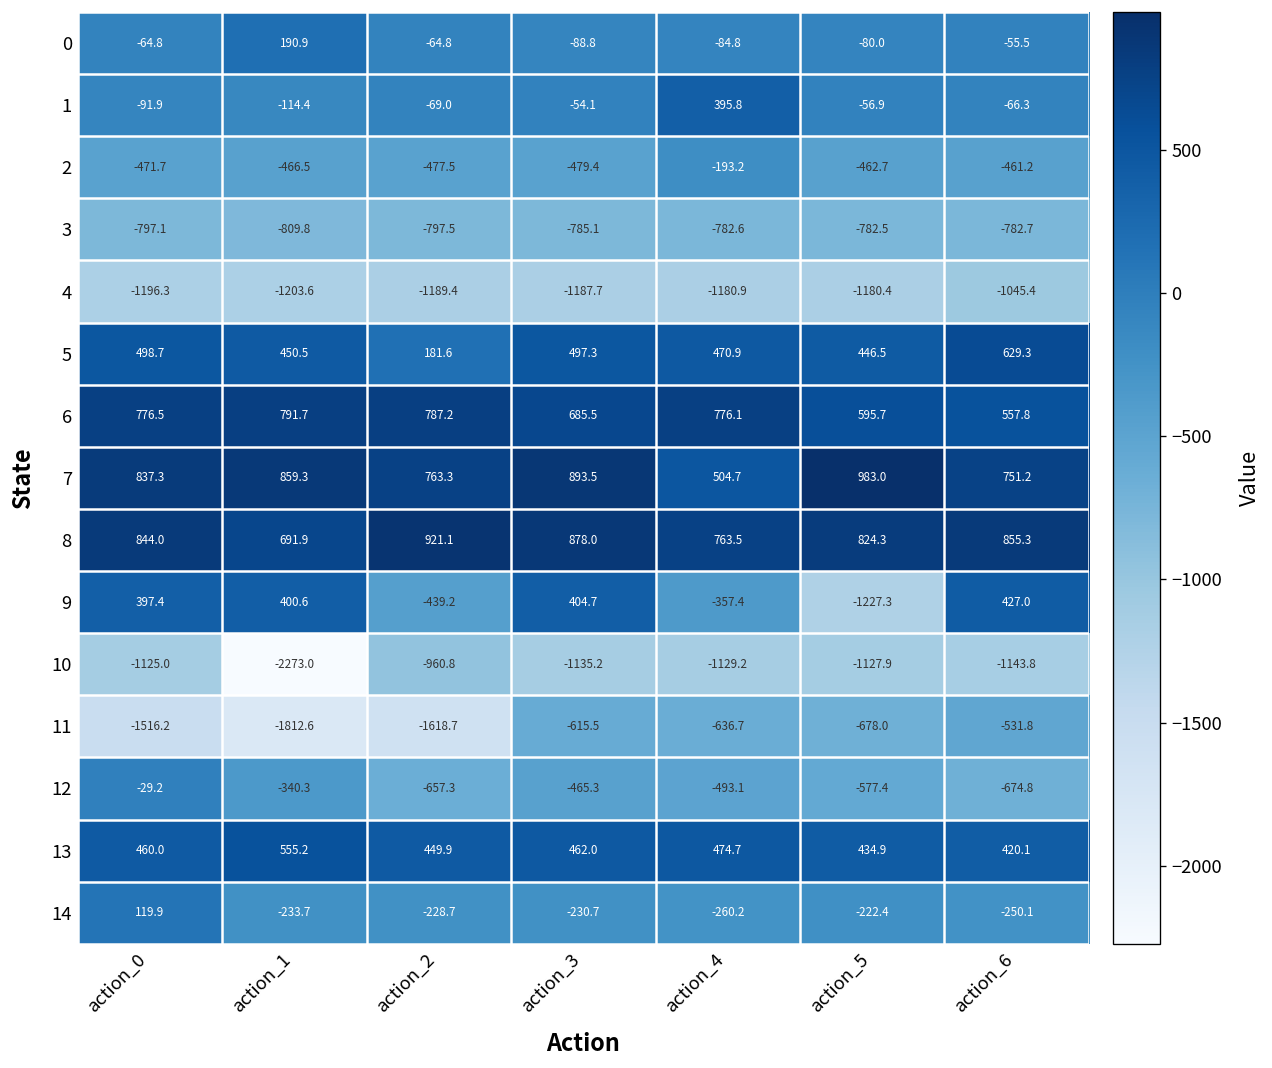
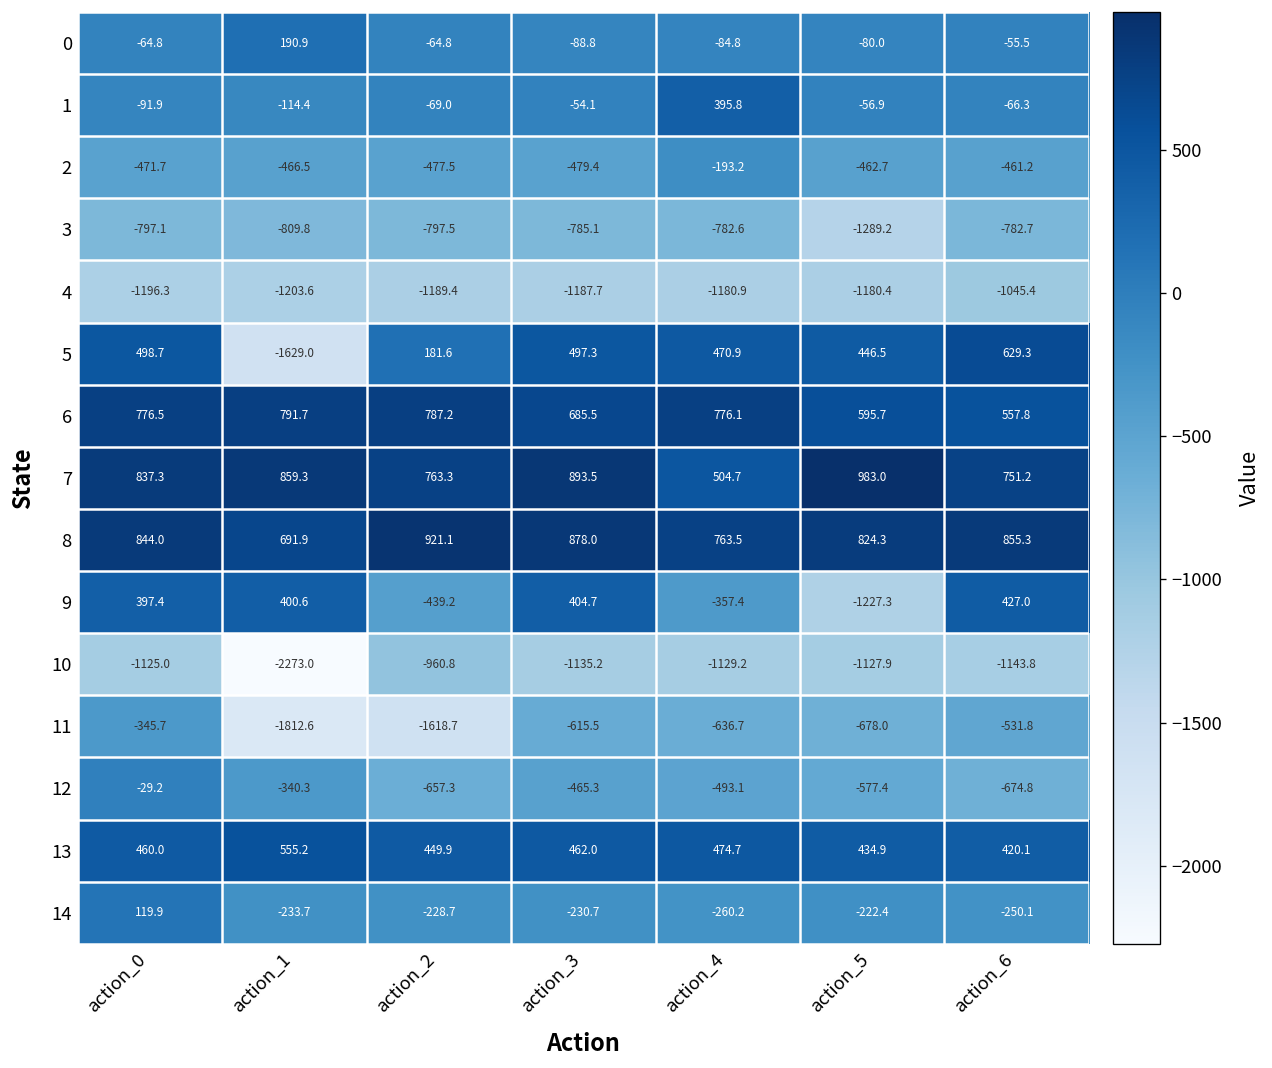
  {
    "0": {
      "action_0": -64.8,
      "action_1": 190.9,
      "action_2": -64.8,
      "action_3": -88.8,
      "action_4": -84.8,
      "action_5": -80.0,
      "action_6": -55.5
    },
    "1": {
      "action_0": -91.9,
      "action_1": -114.4,
      "action_2": -69.0,
      "action_3": -54.1,
      "action_4": 395.8,
      "action_5": -56.9,
      "action_6": -66.3
    },
    "2": {
      "action_0": -471.7,
      "action_1": -466.5,
      "action_2": -477.5,
      "action_3": -479.4,
      "action_4": -193.2,
      "action_5": -462.7,
      "action_6": -461.2
    },
    "3": {
      "action_0": -797.1,
      "action_1": -809.8,
      "action_2": -797.5,
      "action_3": -785.1,
      "action_4": -782.6,
-     "action_5": -782.5,
+     "action_5": -1289.2,
      "action_6": -782.7
    },
    "4": {
      "action_0": -1196.3,
      "action_1": -1203.6,
      "action_2": -1189.4,
      "action_3": -1187.7,
      "action_4": -1180.9,
      "action_5": -1180.4,
      "action_6": -1045.4
    },
    "5": {
      "action_0": 498.7,
-     "action_1": 450.5,
+     "action_1": -1629.0,
      "action_2": 181.6,
      "action_3": 497.3,
      "action_4": 470.9,
      "action_5": 446.5,
      "action_6": 629.3
    },
    "6": {
      "action_0": 776.5,
      "action_1": 791.7,
      "action_2": 787.2,
      "action_3": 685.5,
      "action_4": 776.1,
      "action_5": 595.7,
      "action_6": 557.8
    },
    "7": {
      "action_0": 837.3,
      "action_1": 859.3,
      "action_2": 763.3,
      "action_3": 893.5,
      "action_4": 504.7,
      "action_5": 983.0,
      "action_6": 751.2
    },
    "8": {
      "action_0": 844.0,
      "action_1": 691.9,
      "action_2": 921.1,
      "action_3": 878.0,
      "action_4": 763.5,
      "action_5": 824.3,
      "action_6": 855.3
    },
    "9": {
      "action_0": 397.4,
      "action_1": 400.6,
      "action_2": -439.2,
      "action_3": 404.7,
      "action_4": -357.4,
      "action_5": -1227.3,
      "action_6": 427.0
    },
    "10": {
      "action_0": -1125.0,
      "action_1": -2273.0,
      "action_2": -960.8,
      "action_3": -1135.2,
      "action_4": -1129.2,
      "action_5": -1127.9,
      "action_6": -1143.8
    },
    "11": {
-     "action_0": -1516.2,
+     "action_0": -345.7,
      "action_1": -1812.6,
      "action_2": -1618.7,
      "action_3": -615.5,
      "action_4": -636.7,
      "action_5": -678.0,
      "action_6": -531.8
    },
    "12": {
      "action_0": -29.2,
      "action_1": -340.3,
      "action_2": -657.3,
      "action_3": -465.3,
      "action_4": -493.1,
      "action_5": -577.4,
      "action_6": -674.8
    },
    "13": {
      "action_0": 460.0,
      "action_1": 555.2,
      "action_2": 449.9,
      "action_3": 462.0,
      "action_4": 474.7,
      "action_5": 434.9,
      "action_6": 420.1
    },
    "14": {
      "action_0": 119.9,
      "action_1": -233.7,
      "action_2": -228.7,
      "action_3": -230.7,
      "action_4": -260.2,
      "action_5": -222.4,
      "action_6": -250.1
    }
  }
